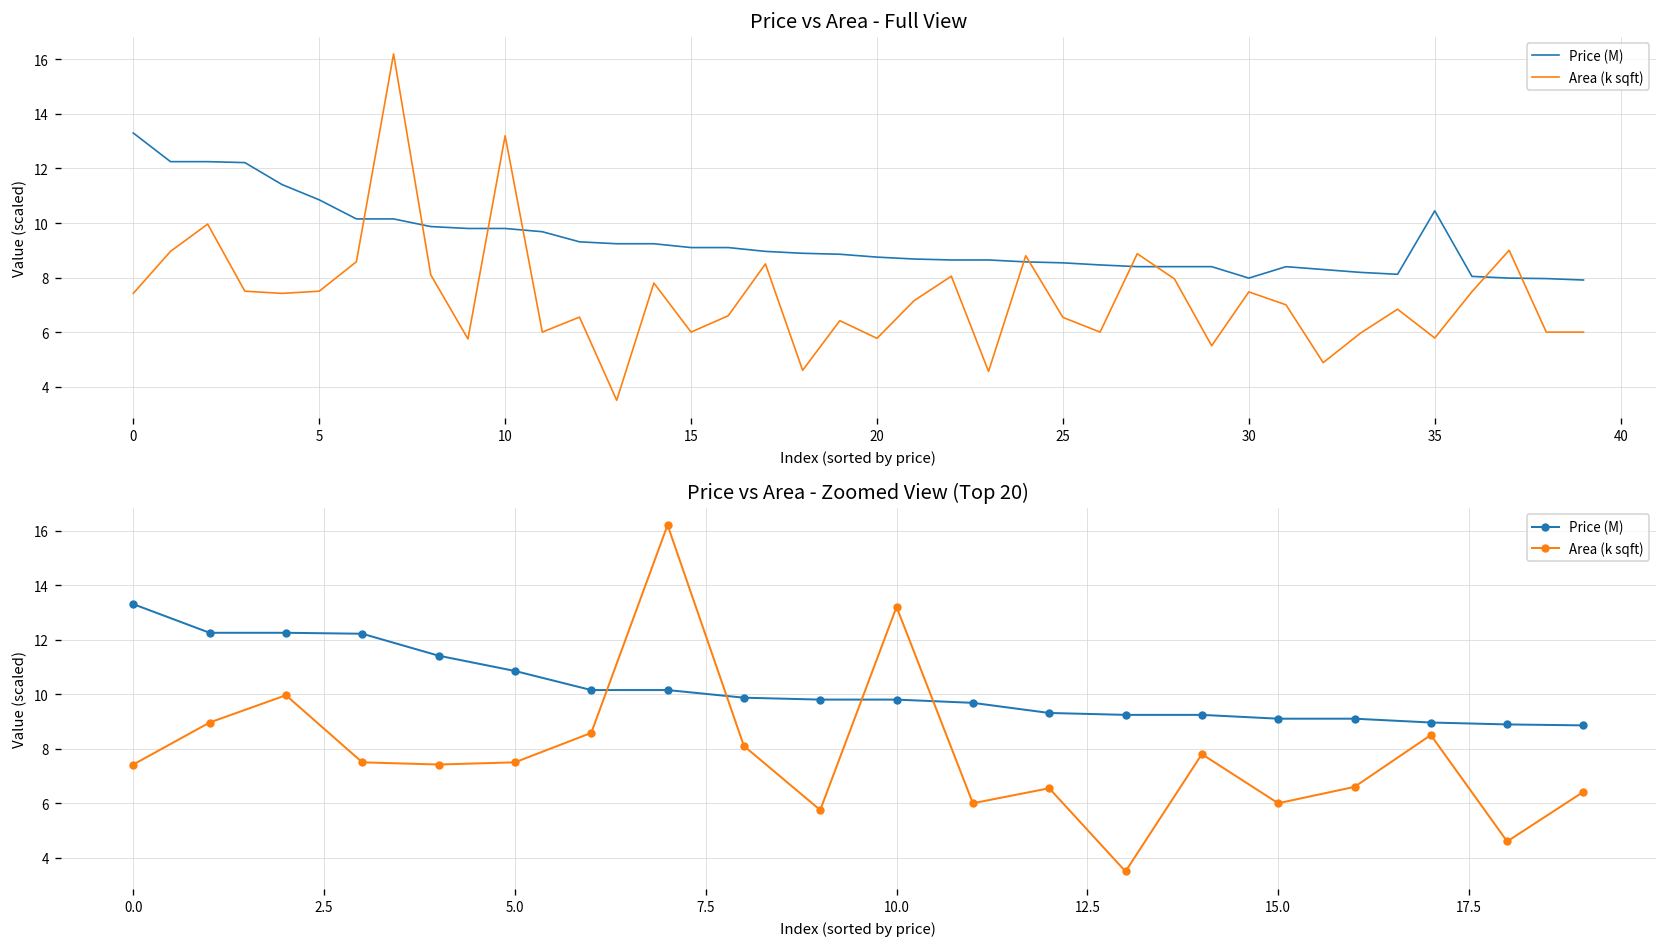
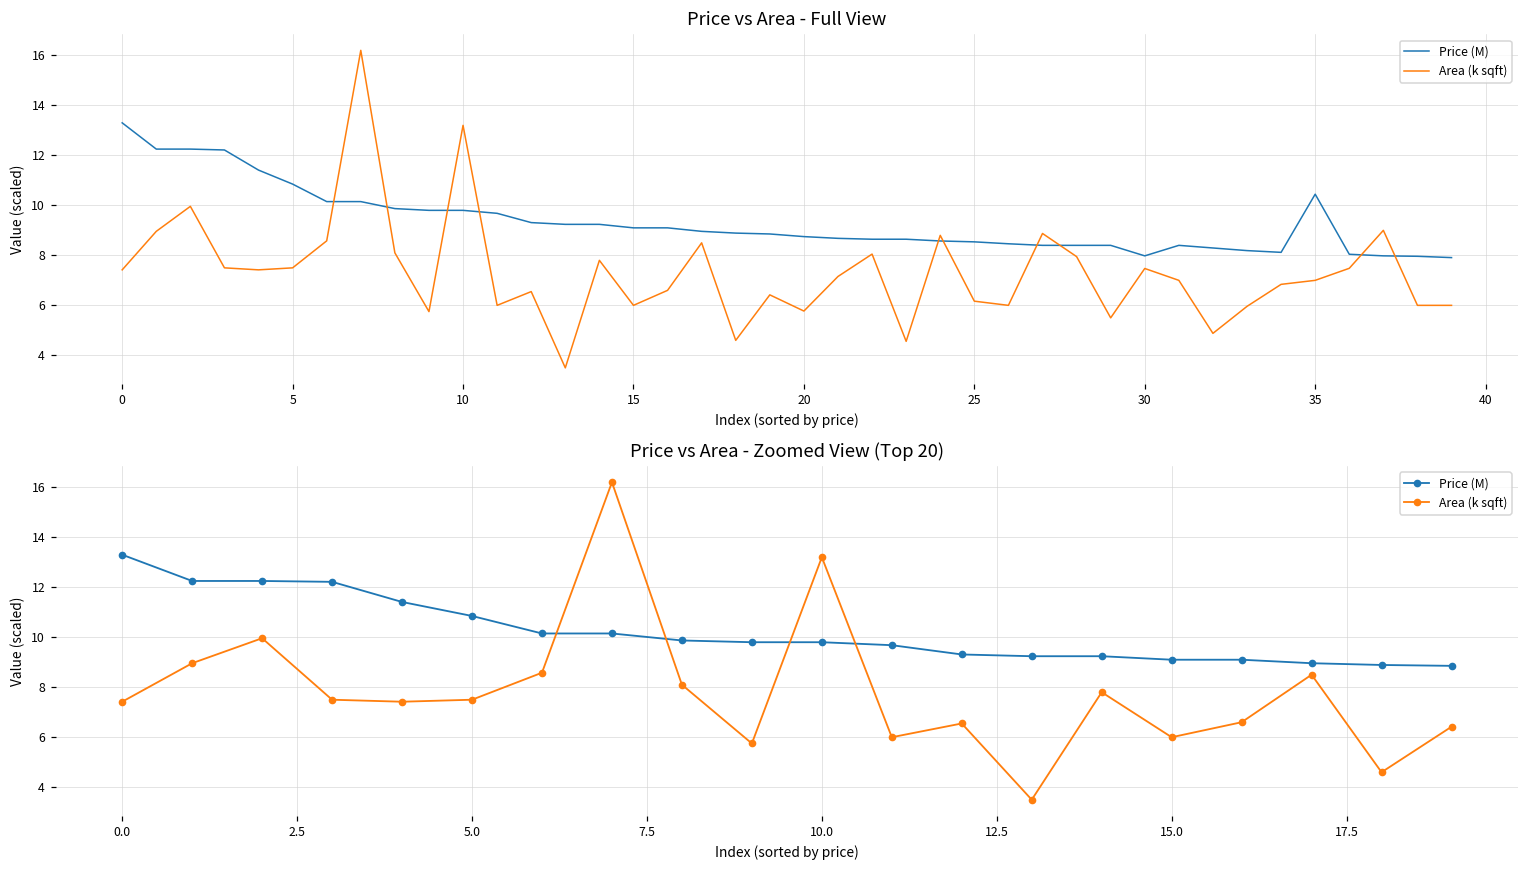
  {
    "Price vs Area - Full View": {
      "Price (M)": {
        "0": 13.3,
        "5": 10.9,
        "10": 9.8,
        "15": 9.1,
        "20": 8.8,
        "25": 8.5,
        "30": 8.0,
        "35": 10.4
      },
      "Area (k sqft)": {
        "0": 7.4,
        "5": 7.5,
        "10": 13.2,
        "15": 6.0,
        "20": 5.8,
-       "25": 6.5,
+       "25": 6.2,
        "30": 7.5,
-       "35": 5.8
+       "35": 7.0
      }
    },
    "Price vs Area - Zoomed View (Top 20)": {
      "Price (M)": {
        "0.0": 13.3,
        "5.0": 10.9,
        "10.0": 9.8,
        "15.0": 9.1
      },
      "Area (k sqft)": {
        "0.0": 7.4,
        "5.0": 7.5,
        "10.0": 13.2,
        "15.0": 6.0
      }
    }
  }
